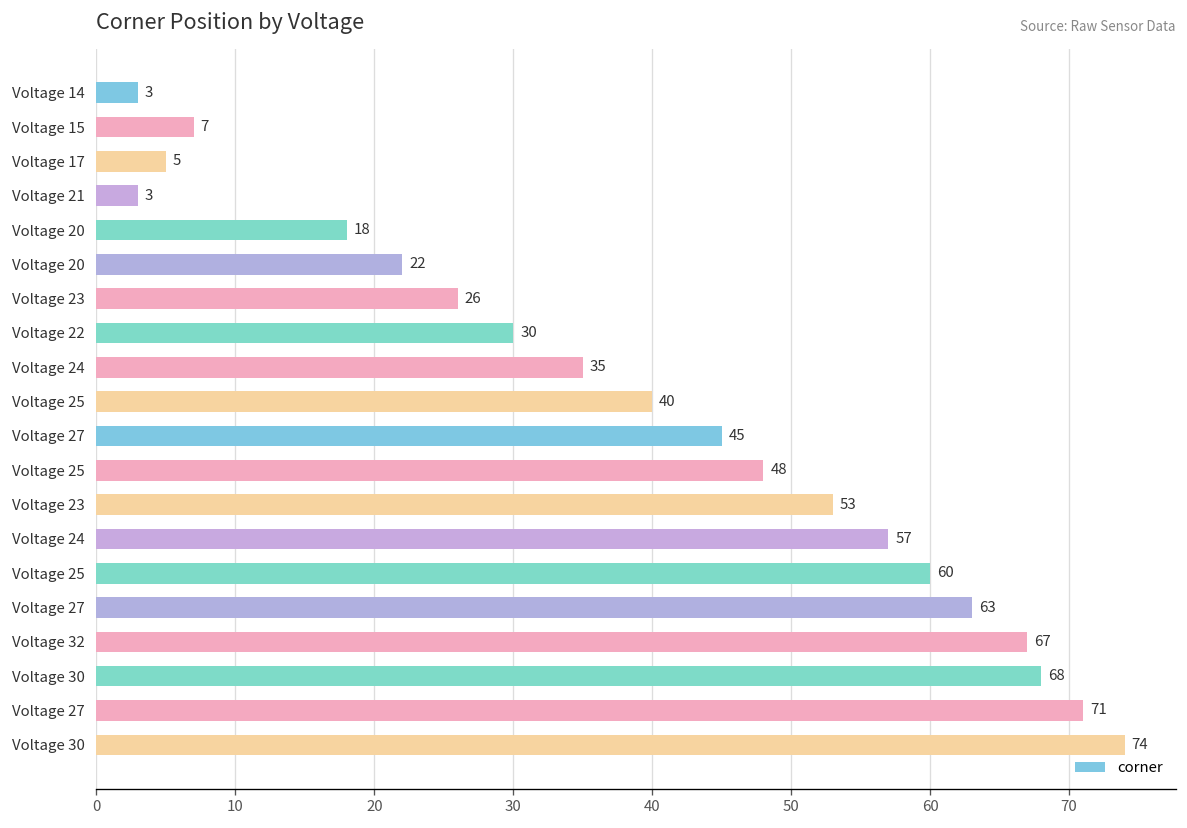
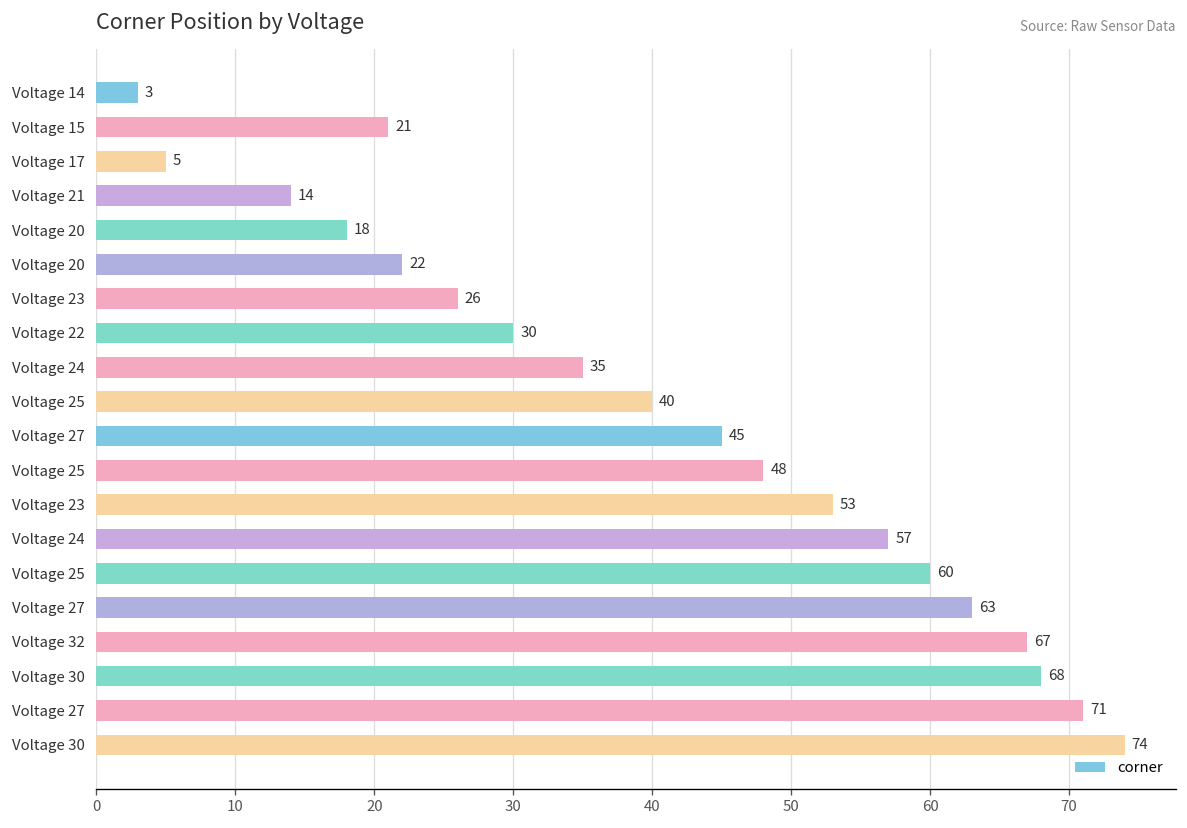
  {
    "Voltage 14": 3,
-   "Voltage 15": 7,
+   "Voltage 15": 21,
    "Voltage 17": 5,
-   "Voltage 21": 3,
+   "Voltage 21": 14,
    "Voltage 22": 30,
    "Voltage 32": 67
  }
